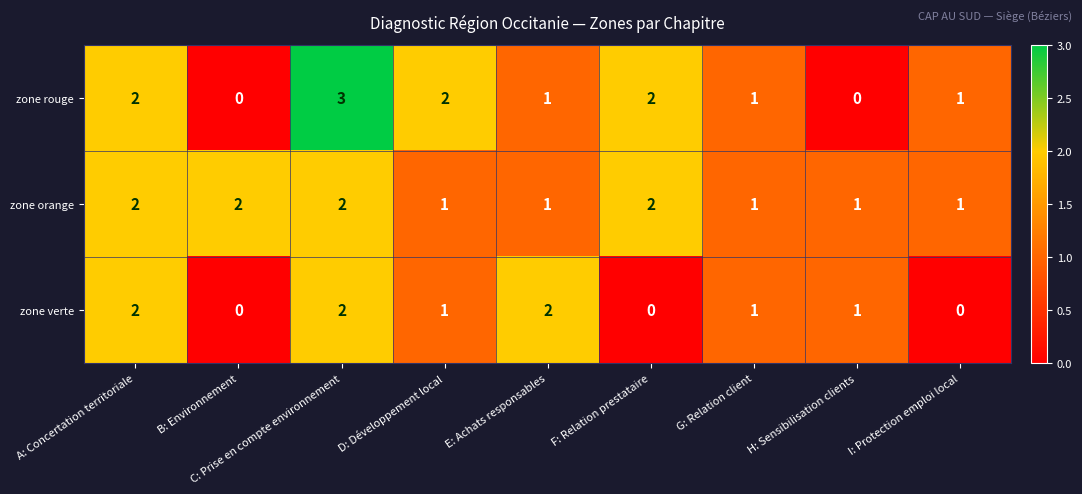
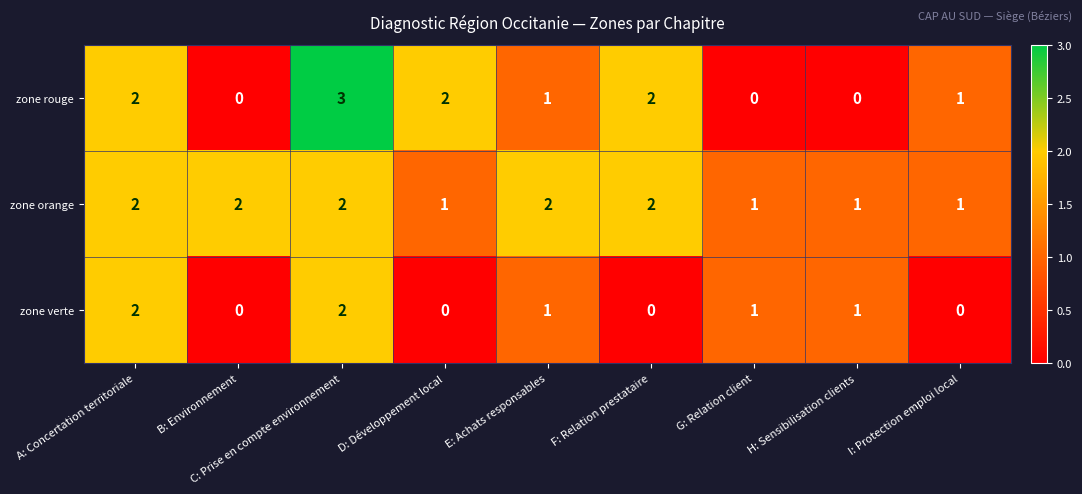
  {
    "zone rouge": {
      "A: Concertation territoriale": 2,
      "B: Environnement": 0,
      "C: Prise en compte environnement": 3,
      "D: Développement local": 2,
      "E: Achats responsables": 1,
      "F: Relation prestataire": 2,
-     "G: Relation client": 1,
+     "G: Relation client": 0,
      "H: Sensibilisation clients": 0,
      "I: Protection emploi local": 1
    },
    "zone orange": {
      "A: Concertation territoriale": 2,
      "B: Environnement": 2,
      "C: Prise en compte environnement": 2,
      "D: Développement local": 1,
-     "E: Achats responsables": 1,
+     "E: Achats responsables": 2,
      "F: Relation prestataire": 2,
      "G: Relation client": 1,
      "H: Sensibilisation clients": 1,
      "I: Protection emploi local": 1
    },
    "zone verte": {
      "A: Concertation territoriale": 2,
      "B: Environnement": 0,
      "C: Prise en compte environnement": 2,
-     "D: Développement local": 1,
-     "E: Achats responsables": 2,
+     "D: Développement local": 0,
+     "E: Achats responsables": 1,
      "F: Relation prestataire": 0,
      "G: Relation client": 1,
      "H: Sensibilisation clients": 1,
      "I: Protection emploi local": 0
    }
  }
